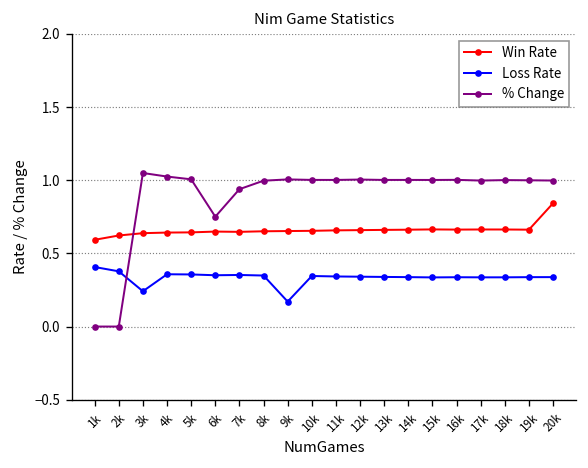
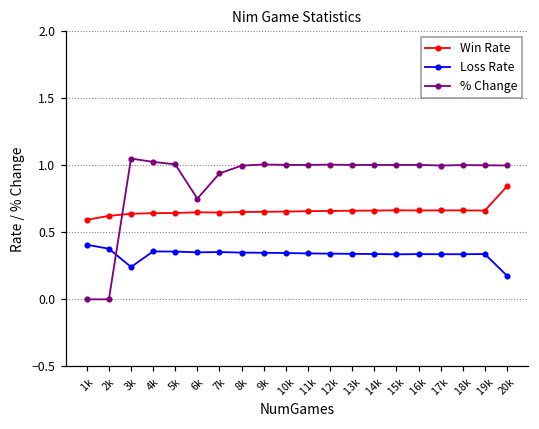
  {
    "Win Rate": {
      "1k": 0.59,
      "2k": 0.62,
      "3k": 0.64,
      "4k": 0.64,
      "5k": 0.64,
      "6k": 0.65,
      "7k": 0.65,
      "8k": 0.65,
      "9k": 0.65,
      "10k": 0.65,
      "11k": 0.66,
      "12k": 0.66,
      "13k": 0.66,
      "14k": 0.66,
      "15k": 0.66,
      "16k": 0.66,
      "17k": 0.66,
      "18k": 0.66,
      "19k": 0.66,
      "20k": 0.84
    },
    "Loss Rate": {
      "1k": 0.41,
      "2k": 0.38,
      "3k": 0.24,
      "4k": 0.36,
      "5k": 0.36,
      "6k": 0.35,
      "7k": 0.35,
      "8k": 0.35,
-     "9k": 0.17,
+     "9k": 0.35,
      "10k": 0.35,
      "11k": 0.34,
      "12k": 0.34,
      "13k": 0.34,
      "14k": 0.34,
      "15k": 0.34,
      "16k": 0.34,
      "17k": 0.34,
      "18k": 0.34,
      "19k": 0.34,
-     "20k": 0.34
+     "20k": 0.18
    },
    "% Change": {
      "1k": 0.00,
      "2k": 0.00,
      "3k": 1.05,
      "4k": 1.03,
      "5k": 1.01,
      "6k": 0.75,
      "7k": 0.94,
      "8k": 1.00,
      "9k": 1.01,
      "10k": 1.00,
      "11k": 1.00,
      "12k": 1.00,
      "13k": 1.00,
      "14k": 1.00,
      "15k": 1.00,
      "16k": 1.00,
      "17k": 1.00,
      "18k": 1.00,
      "19k": 1.00,
      "20k": 1.00
    }
  }
